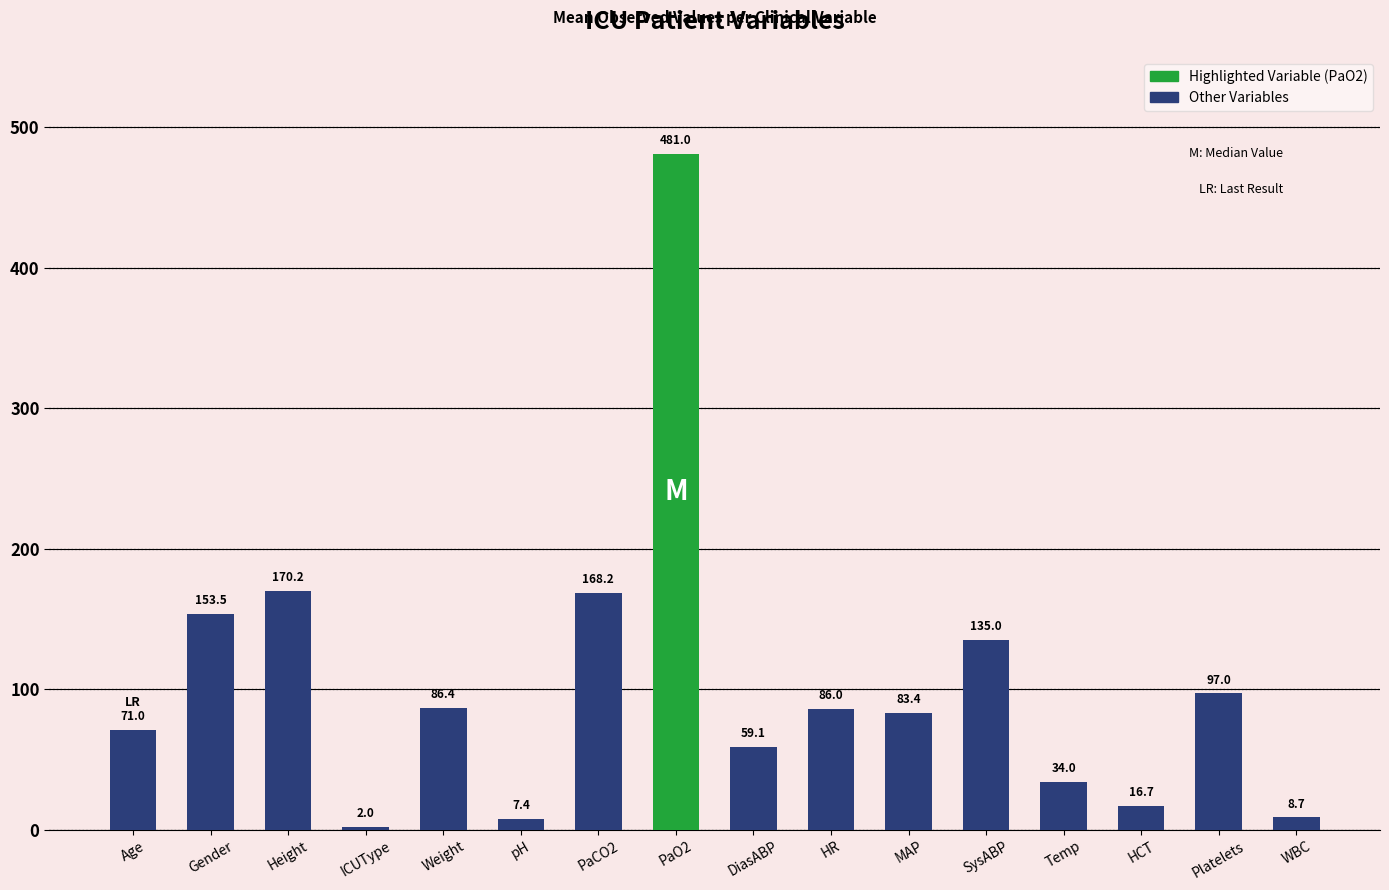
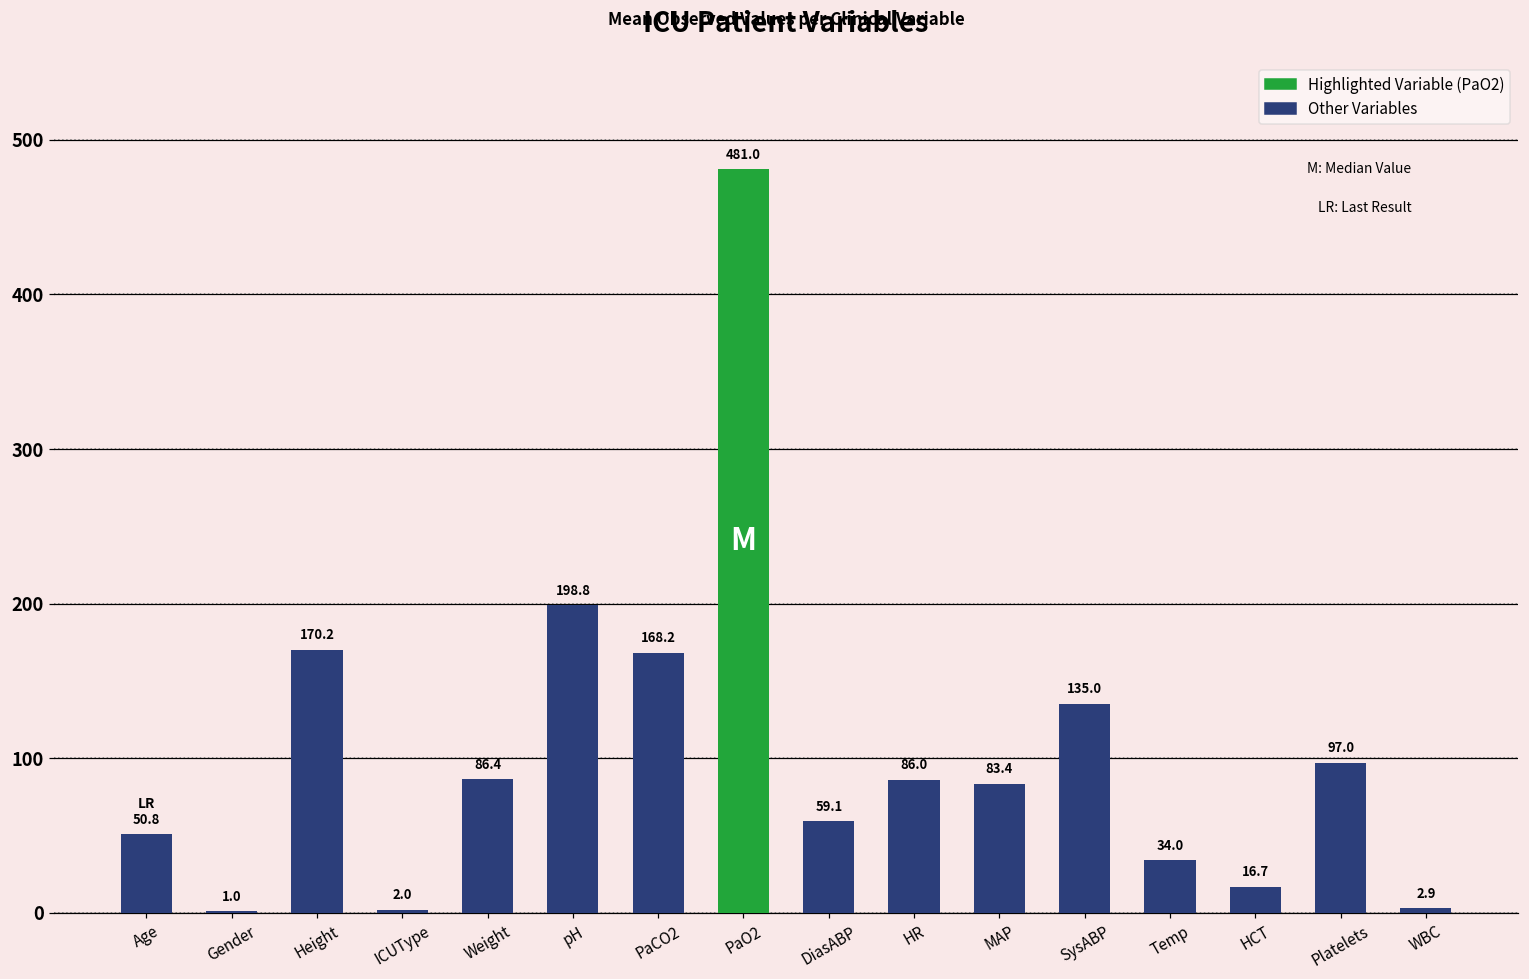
  {
-   "Age": 71.0,
-   "Gender": 153.5,
+   "Age": 50.8,
+   "Gender": 1.0,
    "Height": 170.2,
    "ICUType": 2.0,
    "Weight": 86.4,
-   "pH": 7.4,
+   "pH": 198.8,
    "PaCO2": 168.2,
    "PaO2": 481.0,
    "DiasABP": 59.1,
    "HR": 86.0,
    "MAP": 83.4,
    "SysABP": 135.0,
    "Temp": 34.0,
    "HCT": 16.7,
    "Platelets": 97.0,
-   "WBC": 8.7
+   "WBC": 2.9
  }
